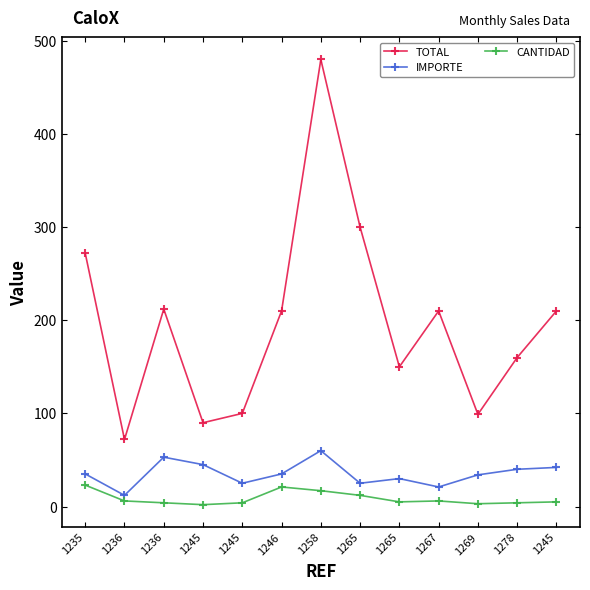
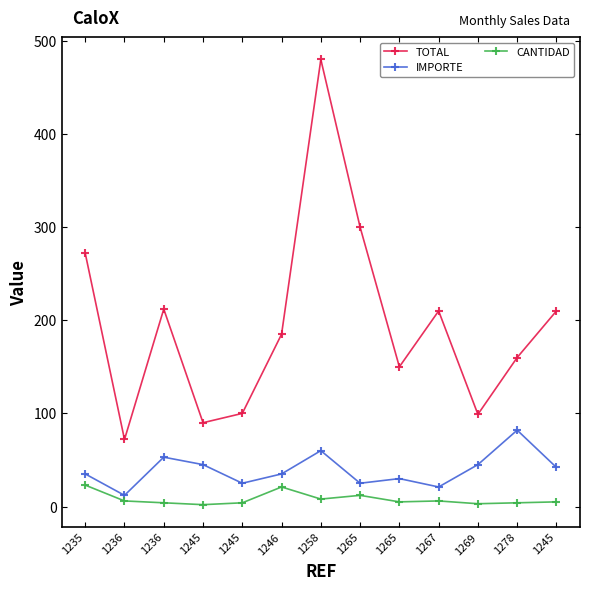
  {
    "TOTAL": {
      "1235": 270,
-     "1246": 210,
+     "1246": 190,
      "1258": 480,
      "1267": 210,
      "1269": 100,
      "1278": 160
    },
    "IMPORTE": {
      "1235": 40,
      "1246": 40,
      "1258": 60,
      "1267": 20,
-     "1269": 30,
-     "1278": 40
+     "1269": 50,
+     "1278": 80
    },
    "CANTIDAD": {
      "1235": 20,
      "1246": 20,
-     "1258": 20,
+     "1258": 10,
      "1267": 10,
      "1269": 0,
      "1278": 0
    }
  }
